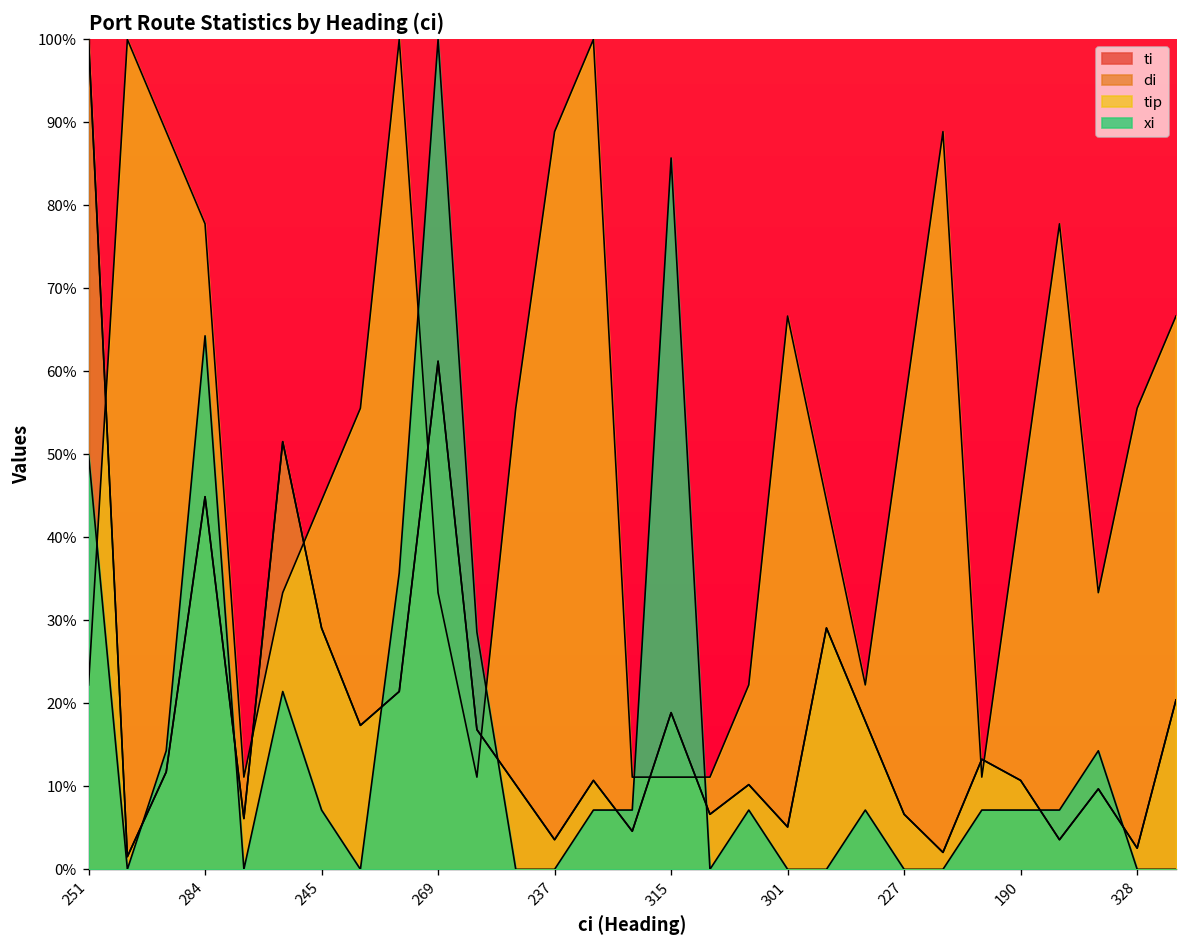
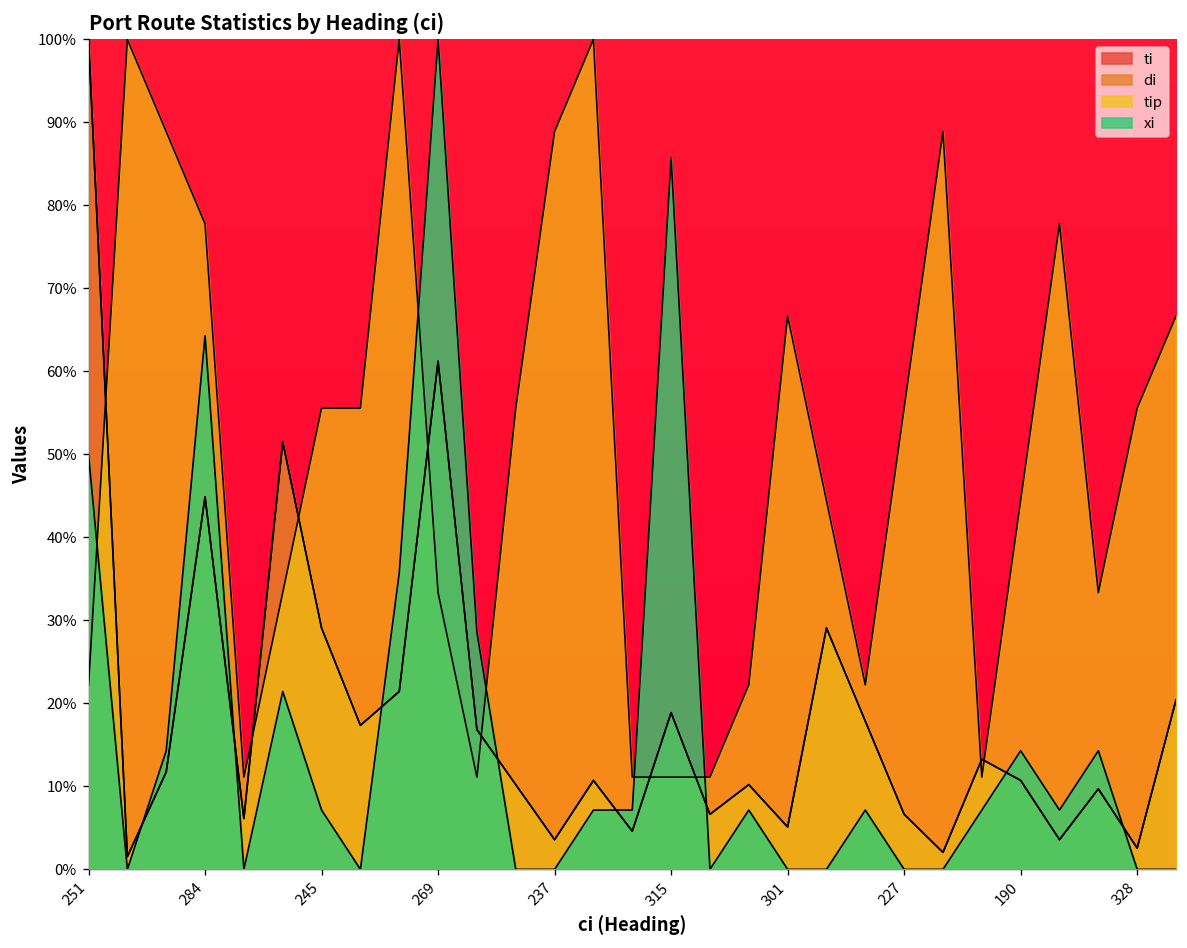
  {
    "di": {
      "251": "100%",
      "284": "45%",
      "245": "29%",
      "269": "61%",
      "237": "4%",
      "315": "19%",
      "301": "5%",
      "227": "7%",
      "190": "11%",
      "328": "3%"
    },
    "tip": {
      "251": "22%",
      "284": "78%",
-     "245": "44%",
+     "245": "56%",
      "269": "33%",
      "237": "89%",
      "315": "11%",
      "301": "67%",
      "227": "56%",
      "190": "44%",
      "328": "56%"
    },
    "xi": {
      "251": "50%",
      "284": "64%",
      "245": "7%",
      "269": "100%",
      "237": "0%",
      "315": "86%",
      "301": "0%",
      "227": "0%",
-     "190": "7%",
+     "190": "14%",
      "328": "0%"
    }
  }
